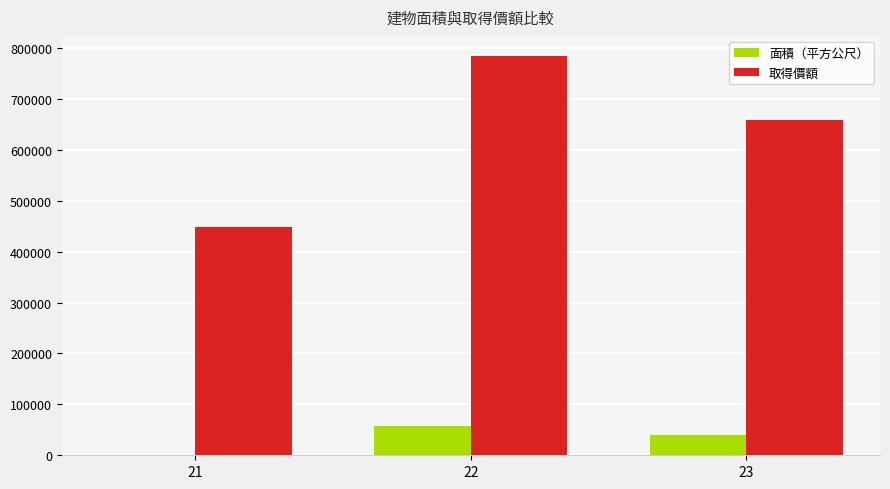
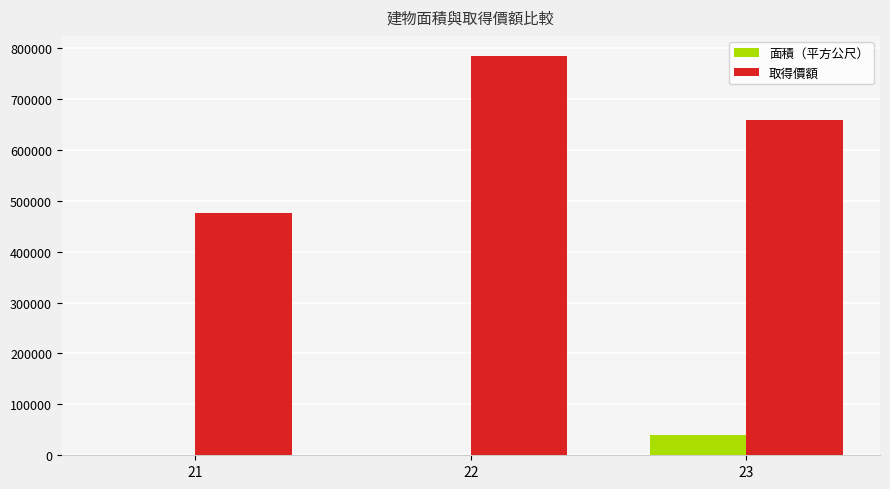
  {
    "面積（平方公尺）": {
-     "22": 60000,
+     "22": 0,
      "23": 40000
    },
    "取得價額": {
-     "21": 450000,
+     "21": 470000,
      "22": 780000,
      "23": 660000
    }
  }
